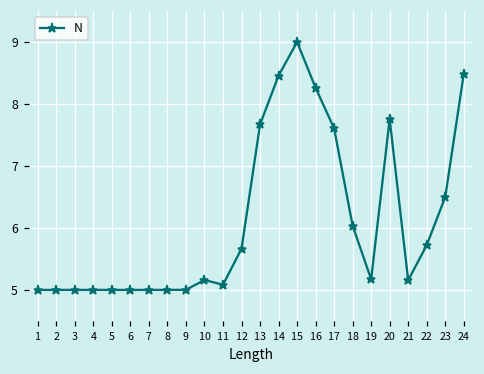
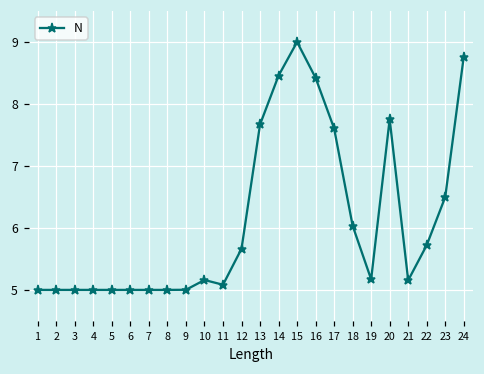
  {
    "1": 5.0,
    "2": 5.0,
    "3": 5.0,
    "4": 5.0,
    "5": 5.0,
    "6": 5.0,
    "7": 5.0,
    "8": 5.0,
    "9": 5.0,
    "10": 5.2,
    "11": 5.1,
    "12": 5.7,
    "13": 7.7,
    "14": 8.5,
    "15": 9.0,
-   "16": 8.3,
+   "16": 8.4,
    "17": 7.6,
    "18": 6.0,
    "19": 5.2,
    "20": 7.8,
    "21": 5.2,
    "22": 5.7,
    "23": 6.5,
-   "24": 8.5
+   "24": 8.8
  }
